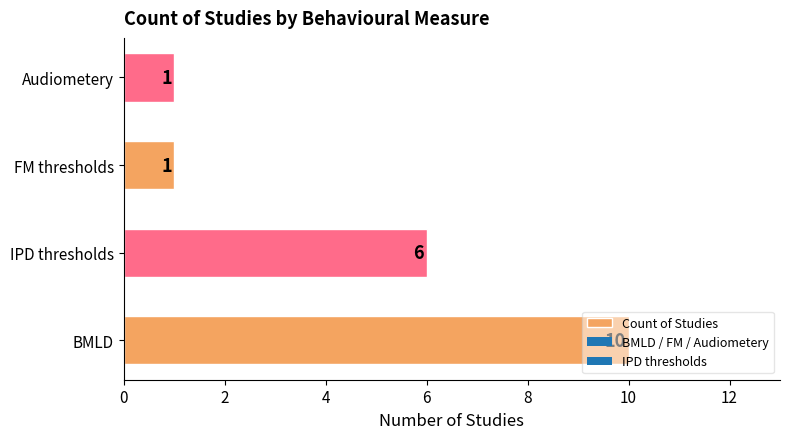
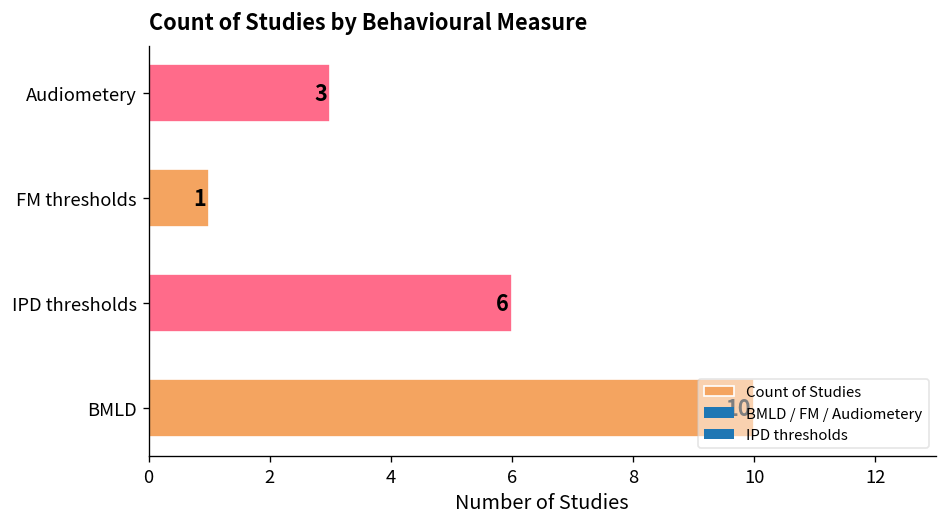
  {
-   "Audiometery": 1,
+   "Audiometery": 3,
    "FM thresholds": 1,
    "IPD thresholds": 6
  }
